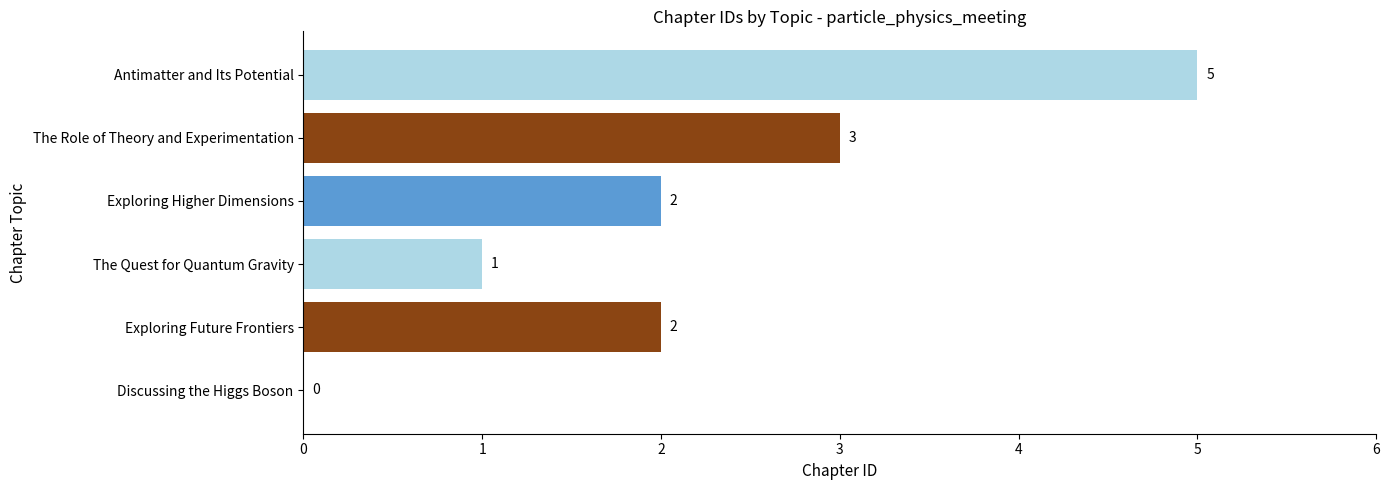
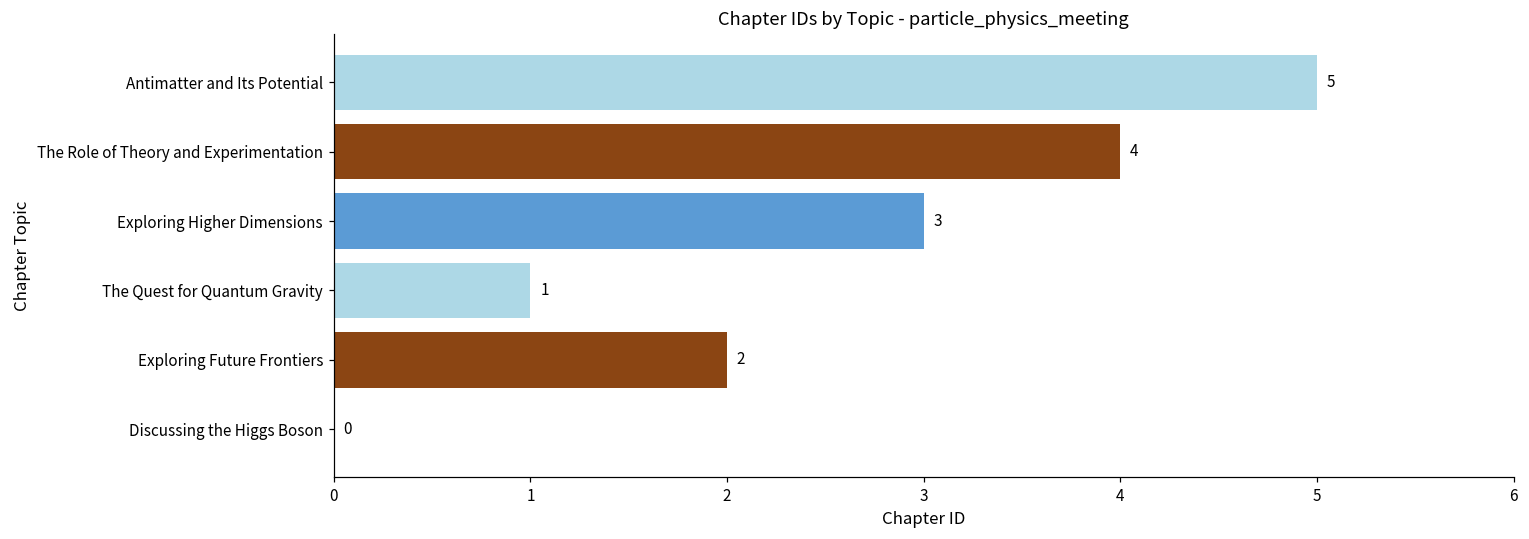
  {
    "Antimatter and Its Potential": 5,
-   "The Role of Theory and Experimentation": 3,
-   "Exploring Higher Dimensions": 2,
+   "The Role of Theory and Experimentation": 4,
+   "Exploring Higher Dimensions": 3,
    "The Quest for Quantum Gravity": 1,
    "Exploring Future Frontiers": 2,
    "Discussing the Higgs Boson": 0
  }
